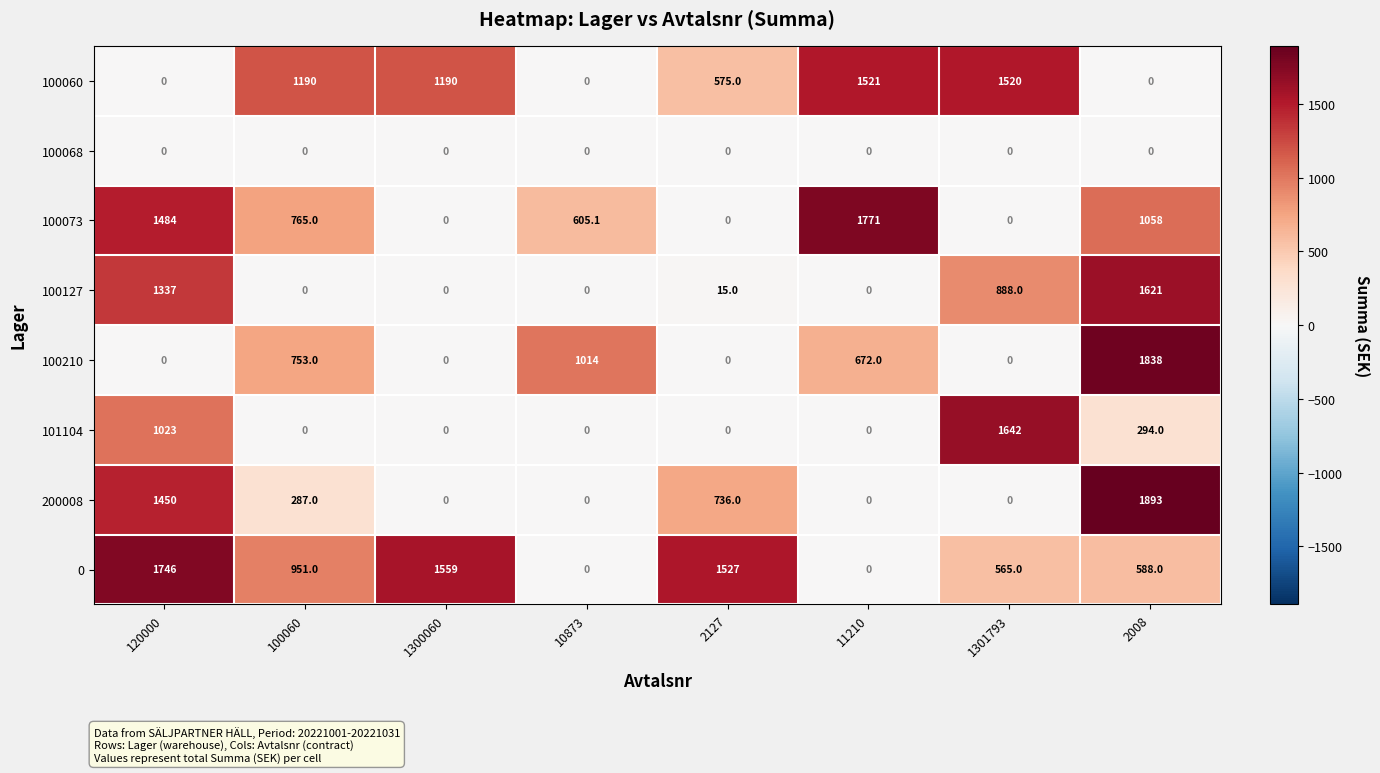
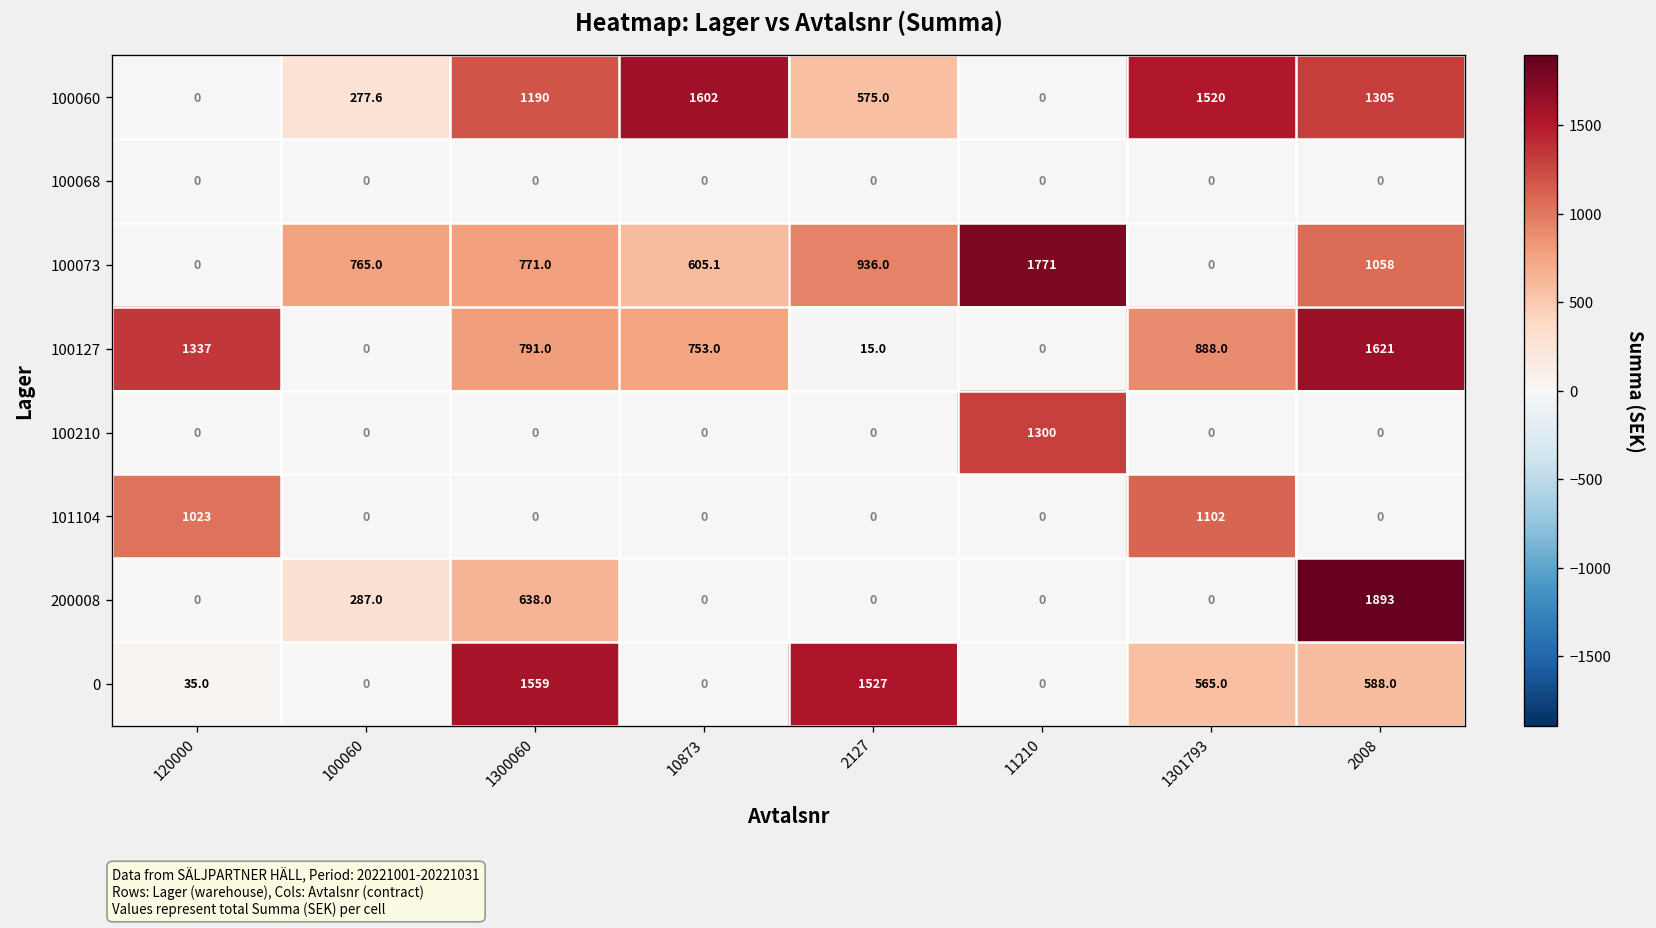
  {
    "100060": {
      "120000": 0,
-     "100060": 1190,
+     "100060": 277.6,
      "1300060": 1190,
-     "10873": 0,
+     "10873": 1602,
      "2127": 575.0,
-     "11210": 1521,
+     "11210": 0,
      "1301793": 1520,
-     "2008": 0
+     "2008": 1305
    },
    "100068": {
      "120000": 0,
      "100060": 0,
      "1300060": 0,
      "10873": 0,
      "2127": 0,
      "11210": 0,
      "1301793": 0,
      "2008": 0
    },
    "100073": {
-     "120000": 1484,
+     "120000": 0,
      "100060": 765.0,
-     "1300060": 0,
+     "1300060": 771.0,
      "10873": 605.1,
-     "2127": 0,
+     "2127": 936.0,
      "11210": 1771,
      "1301793": 0,
      "2008": 1058
    },
    "100127": {
      "120000": 1337,
      "100060": 0,
-     "1300060": 0,
-     "10873": 0,
+     "1300060": 791.0,
+     "10873": 753.0,
      "2127": 15.0,
      "11210": 0,
      "1301793": 888.0,
      "2008": 1621
    },
    "100210": {
      "120000": 0,
-     "100060": 753.0,
+     "100060": 0,
      "1300060": 0,
-     "10873": 1014,
+     "10873": 0,
      "2127": 0,
-     "11210": 672.0,
+     "11210": 1300,
      "1301793": 0,
-     "2008": 1838
+     "2008": 0
    },
    "101104": {
      "120000": 1023,
      "100060": 0,
      "1300060": 0,
      "10873": 0,
      "2127": 0,
      "11210": 0,
-     "1301793": 1642,
-     "2008": 294.0
+     "1301793": 1102,
+     "2008": 0
    },
    "200008": {
-     "120000": 1450,
+     "120000": 0,
      "100060": 287.0,
-     "1300060": 0,
+     "1300060": 638.0,
      "10873": 0,
-     "2127": 736.0,
+     "2127": 0,
      "11210": 0,
      "1301793": 0,
      "2008": 1893
    },
    "0": {
-     "120000": 1746,
-     "100060": 951.0,
+     "120000": 35.0,
+     "100060": 0,
      "1300060": 1559,
      "10873": 0,
      "2127": 1527,
      "11210": 0,
      "1301793": 565.0,
      "2008": 588.0
    }
  }
